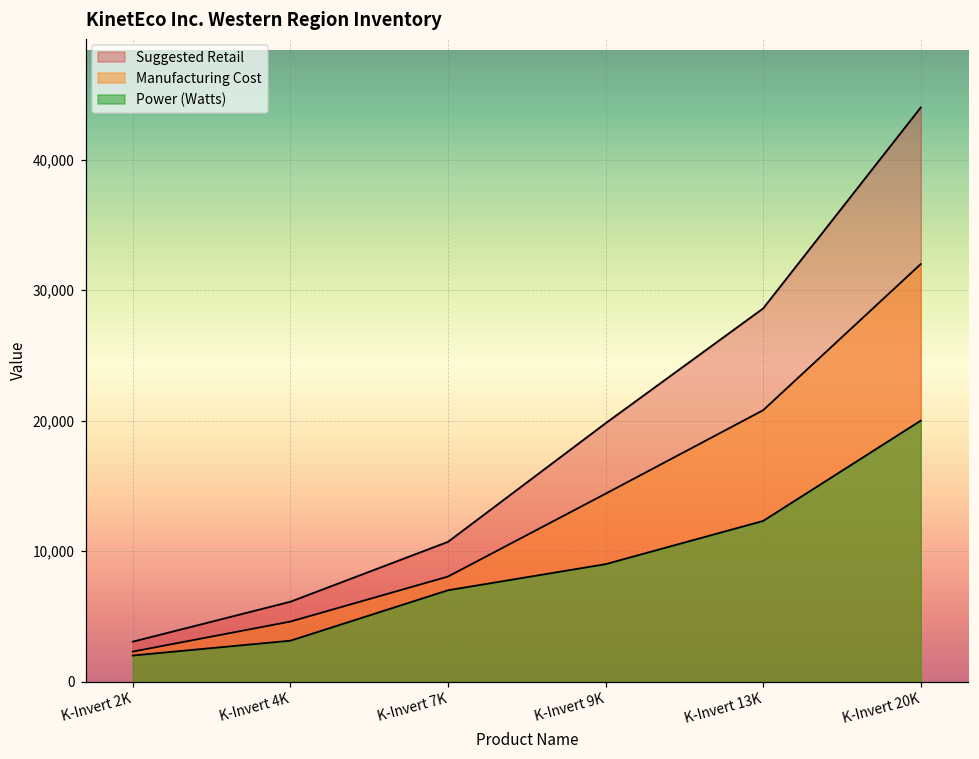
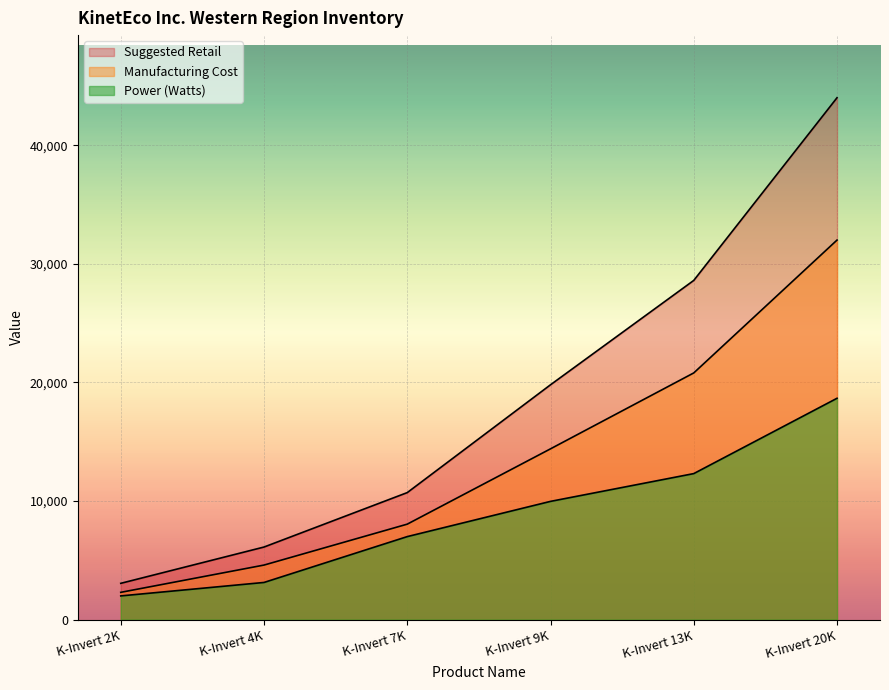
  {
    "Power (Watts)": {
      "K-Invert 2K": "2,000",
      "K-Invert 4K": "3,100",
      "K-Invert 7K": "7,000",
-     "K-Invert 9K": "9,000",
+     "K-Invert 9K": "10,000",
      "K-Invert 13K": "12,300",
-     "K-Invert 20K": "20,000"
+     "K-Invert 20K": "18,700"
    }
  }
